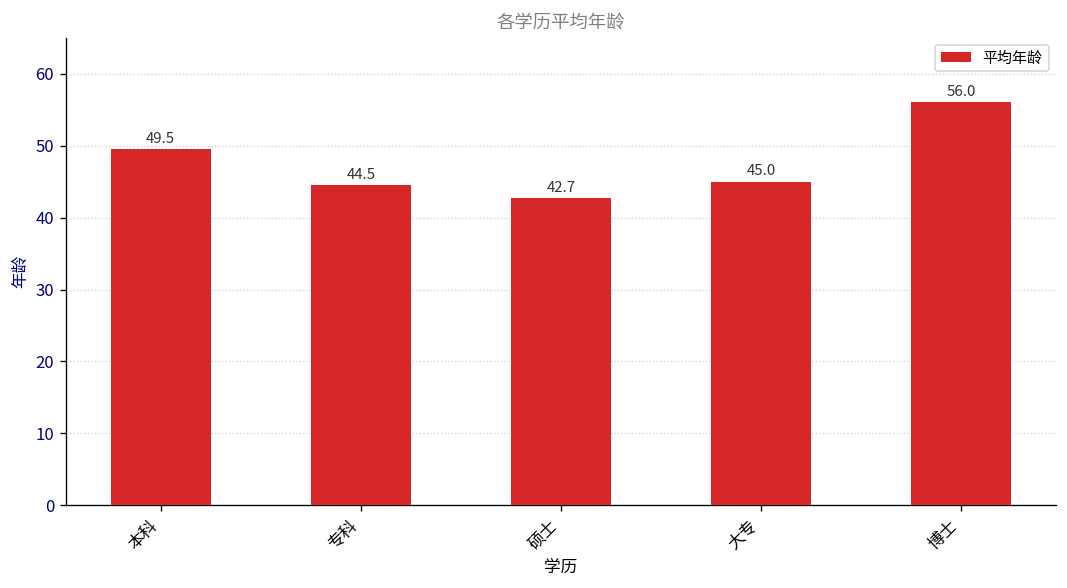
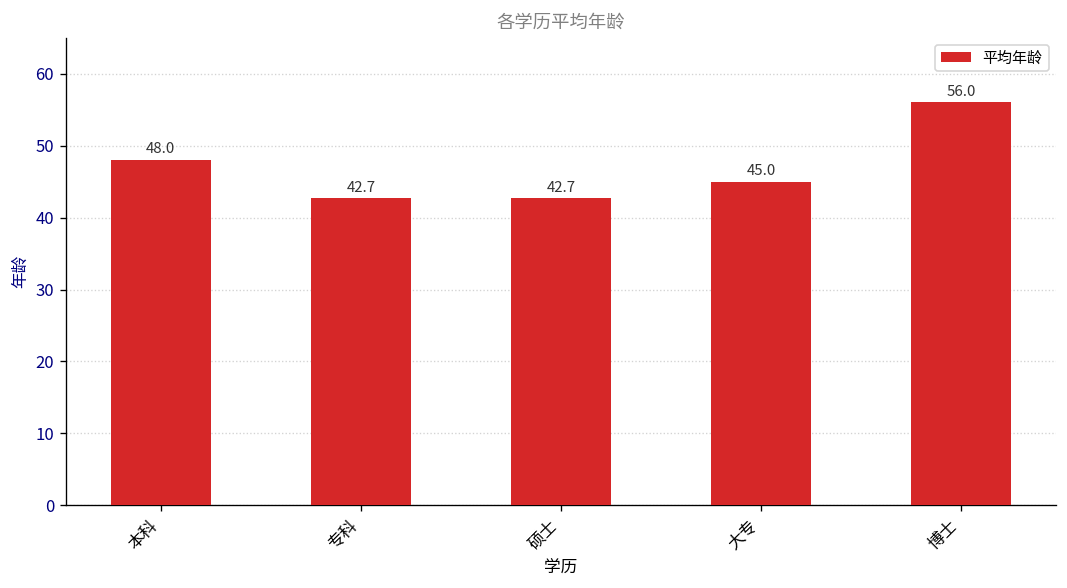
  {
-   "本科": 49.5,
-   "专科": 44.5,
+   "本科": 48.0,
+   "专科": 42.7,
    "硕士": 42.7,
    "大专": 45.0,
    "博士": 56.0
  }
